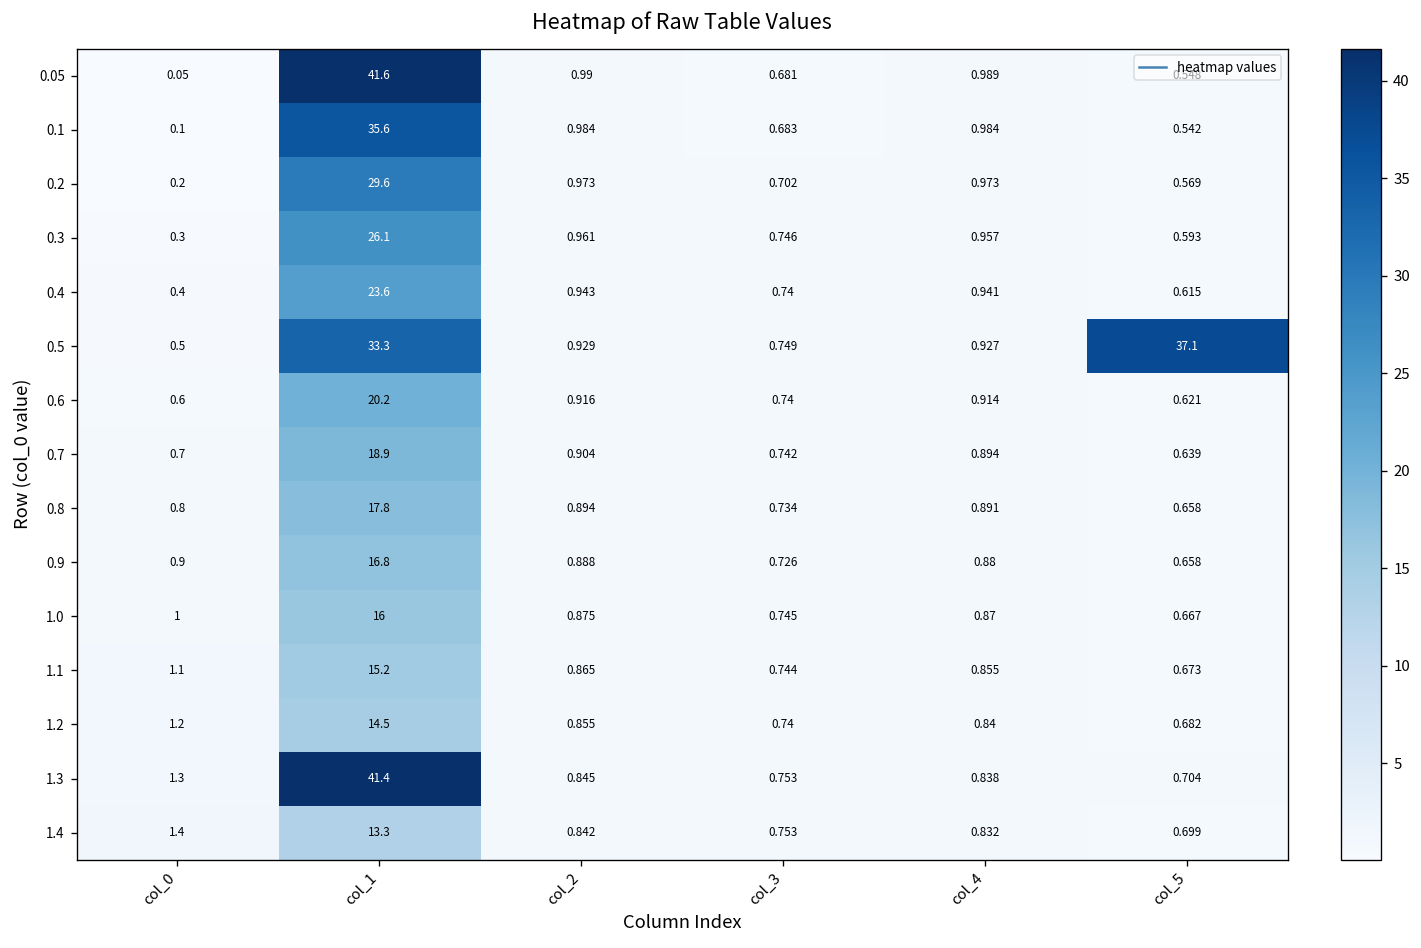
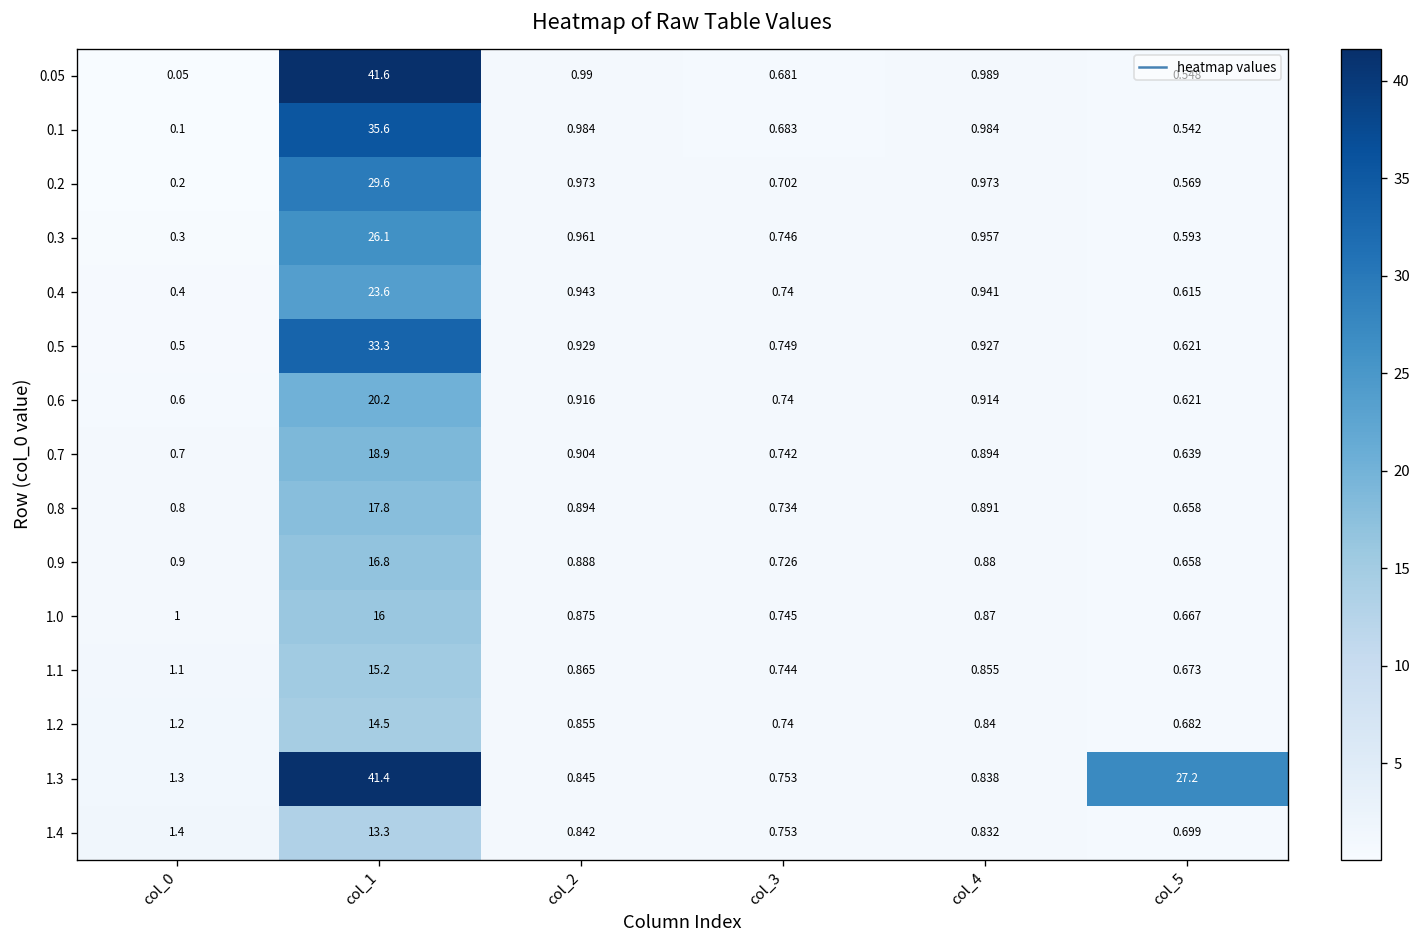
  {
    "0.05": {
      "col_0": 0.05,
      "col_1": 41.6,
      "col_2": 0.99,
      "col_3": 0.681,
      "col_4": 0.989
    },
    "0.1": {
      "col_0": 0.1,
      "col_1": 35.6,
      "col_2": 0.984,
      "col_3": 0.683,
      "col_4": 0.984,
      "col_5": 0.542
    },
    "0.2": {
      "col_0": 0.2,
      "col_1": 29.6,
      "col_2": 0.973,
      "col_3": 0.702,
      "col_4": 0.973,
      "col_5": 0.569
    },
    "0.3": {
      "col_0": 0.3,
      "col_1": 26.1,
      "col_2": 0.961,
      "col_3": 0.746,
      "col_4": 0.957,
      "col_5": 0.593
    },
    "0.4": {
      "col_0": 0.4,
      "col_1": 23.6,
      "col_2": 0.943,
      "col_3": 0.74,
      "col_4": 0.941,
      "col_5": 0.615
    },
    "0.5": {
      "col_0": 0.5,
      "col_1": 33.3,
      "col_2": 0.929,
      "col_3": 0.749,
      "col_4": 0.927,
-     "col_5": 37.1
+     "col_5": 0.621
    },
    "0.6": {
      "col_0": 0.6,
      "col_1": 20.2,
      "col_2": 0.916,
      "col_3": 0.74,
      "col_4": 0.914,
      "col_5": 0.621
    },
    "0.7": {
      "col_0": 0.7,
      "col_1": 18.9,
      "col_2": 0.904,
      "col_3": 0.742,
      "col_4": 0.894,
      "col_5": 0.639
    },
    "0.8": {
      "col_0": 0.8,
      "col_1": 17.8,
      "col_2": 0.894,
      "col_3": 0.734,
      "col_4": 0.891,
      "col_5": 0.658
    },
    "0.9": {
      "col_0": 0.9,
      "col_1": 16.8,
      "col_2": 0.888,
      "col_3": 0.726,
      "col_4": 0.88,
      "col_5": 0.658
    },
    "1.0": {
      "col_0": 1,
      "col_1": 16,
      "col_2": 0.875,
      "col_3": 0.745,
      "col_4": 0.87,
      "col_5": 0.667
    },
    "1.1": {
      "col_0": 1.1,
      "col_1": 15.2,
      "col_2": 0.865,
      "col_3": 0.744,
      "col_4": 0.855,
      "col_5": 0.673
    },
    "1.2": {
      "col_0": 1.2,
      "col_1": 14.5,
      "col_2": 0.855,
      "col_3": 0.74,
      "col_4": 0.84,
      "col_5": 0.682
    },
    "1.3": {
      "col_0": 1.3,
      "col_1": 41.4,
      "col_2": 0.845,
      "col_3": 0.753,
      "col_4": 0.838,
-     "col_5": 0.704
+     "col_5": 27.2
    },
    "1.4": {
      "col_0": 1.4,
      "col_1": 13.3,
      "col_2": 0.842,
      "col_3": 0.753,
      "col_4": 0.832,
      "col_5": 0.699
    }
  }
